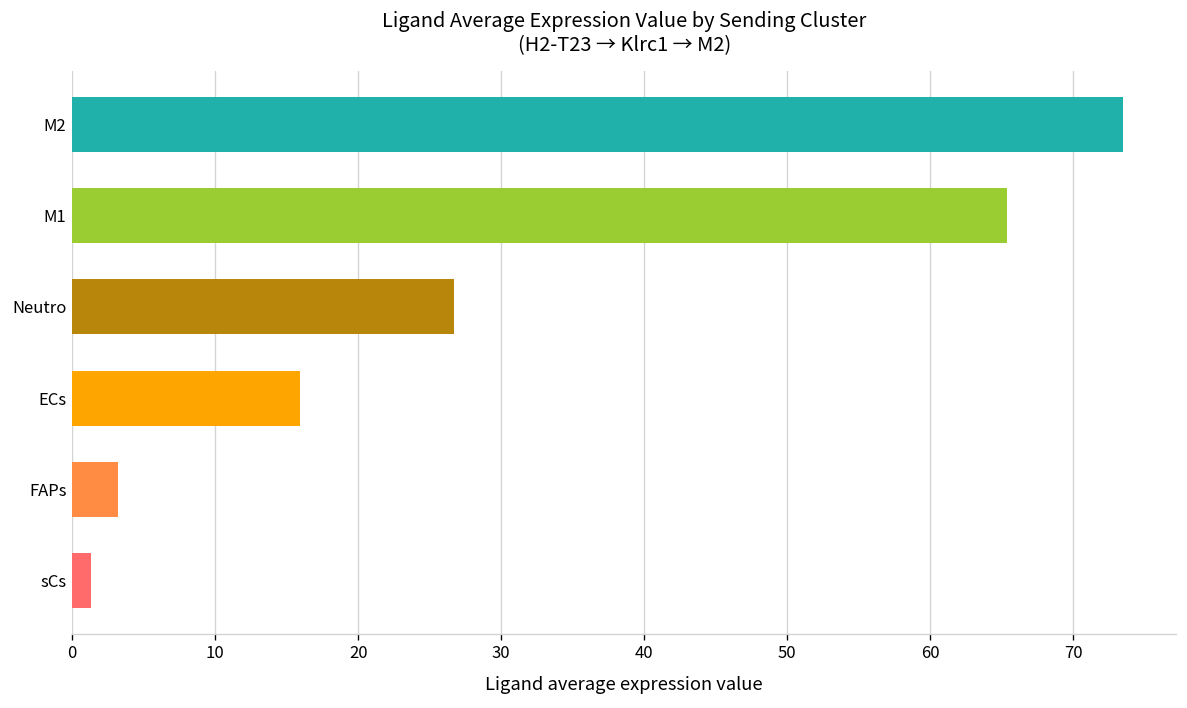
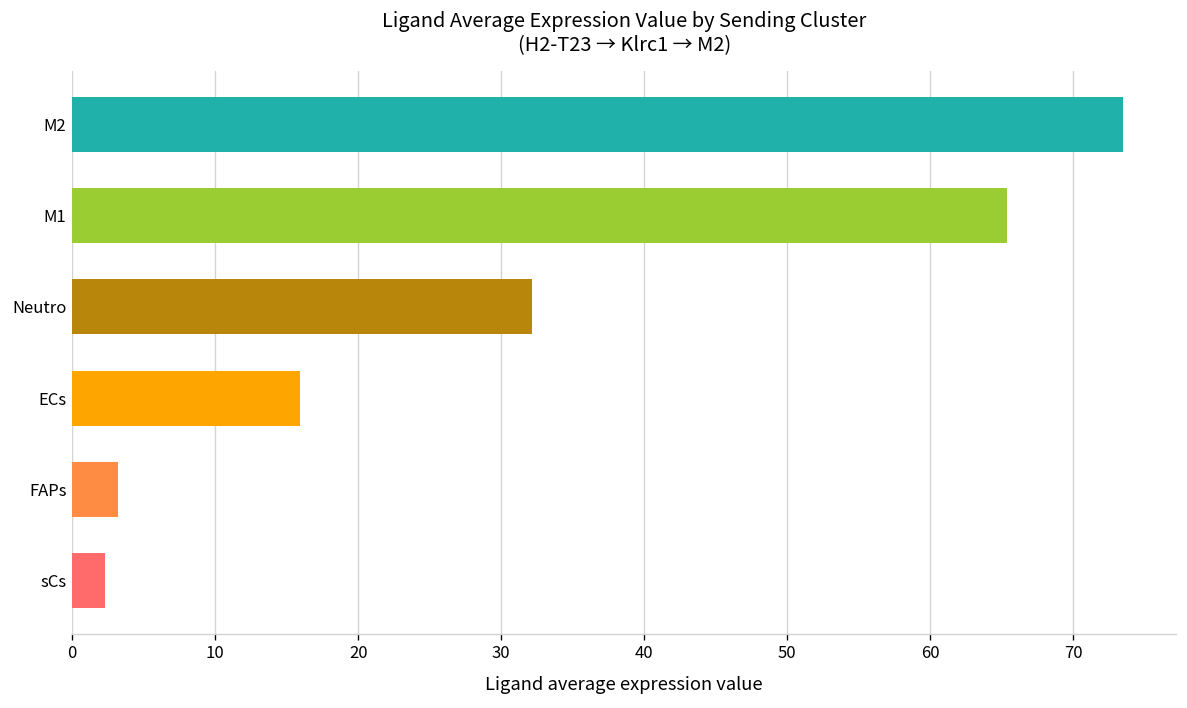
  {
    "M2": 73.5,
    "M1": 65.4,
-   "Neutro": 26.7,
+   "Neutro": 32.2,
    "ECs": 16.0,
    "FAPs": 3.2,
-   "sCs": 1.3
+   "sCs": 2.3
  }
